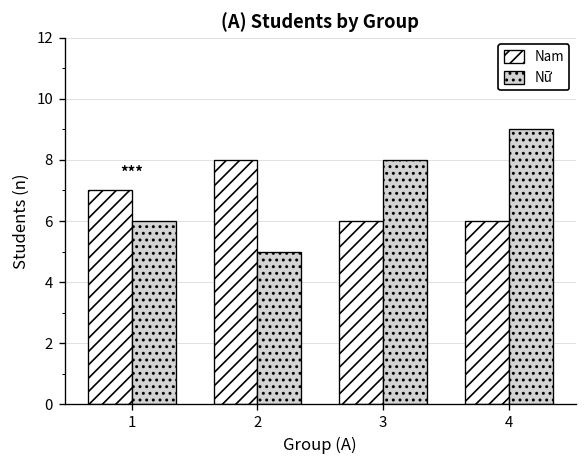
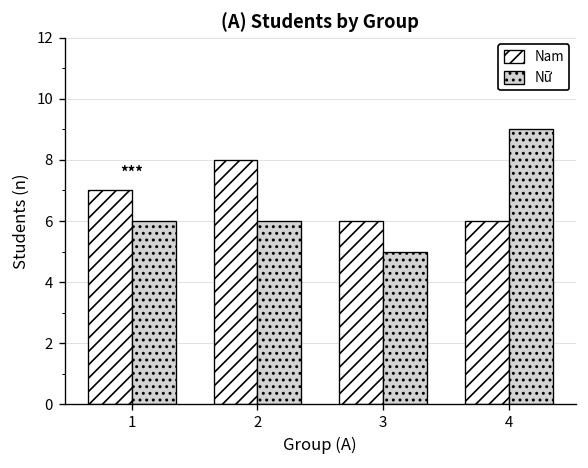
  {
    "Nam": {
      "1": 7,
      "2": 8,
      "3": 6,
      "4": 6
    },
    "Nữ": {
      "1": 6,
-     "2": 5,
-     "3": 8,
+     "2": 6,
+     "3": 5,
      "4": 9
    }
  }
